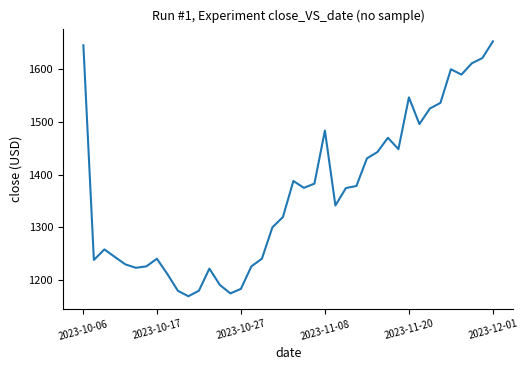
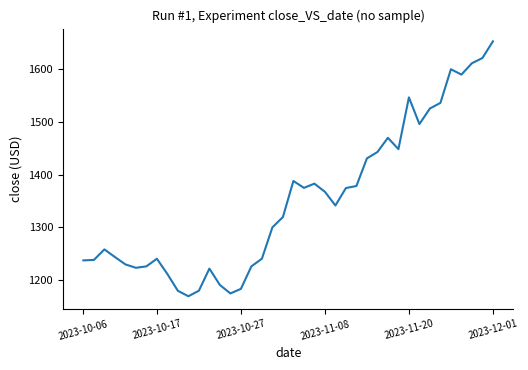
  {
-   "2023-10-06": 1640,
+   "2023-10-06": 1240,
    "2023-10-17": 1240,
    "2023-10-27": 1180,
-   "2023-11-08": 1480,
+   "2023-11-08": 1370,
    "2023-11-20": 1550,
    "2023-12-01": 1650
  }
